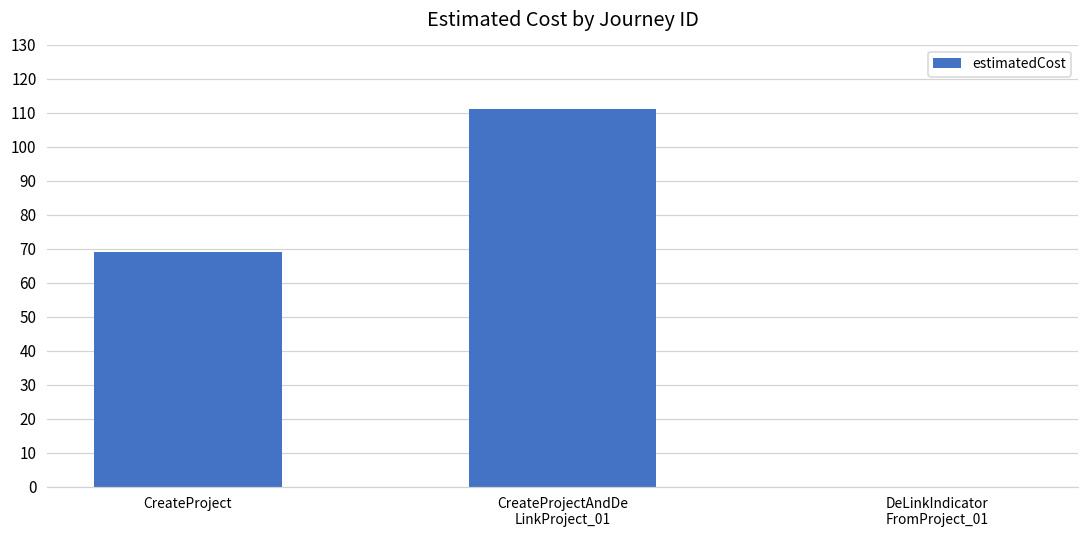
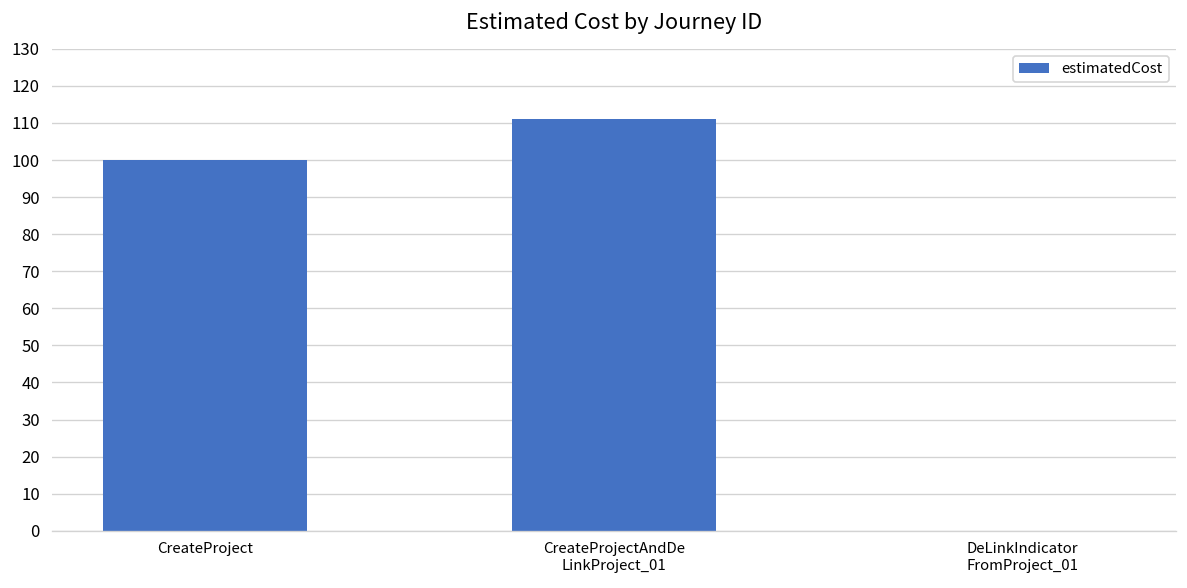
  {
-   "CreateProject": 69,
+   "CreateProject": 100,
    "CreateProjectAndDe LinkProject_01": 111,
    "DeLinkIndicator FromProject_01": 0
  }
